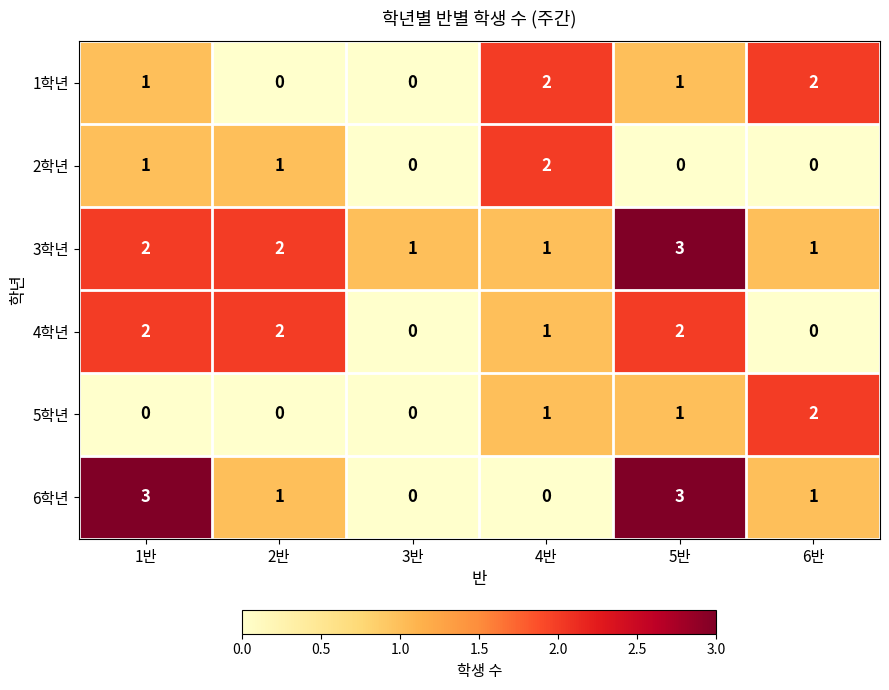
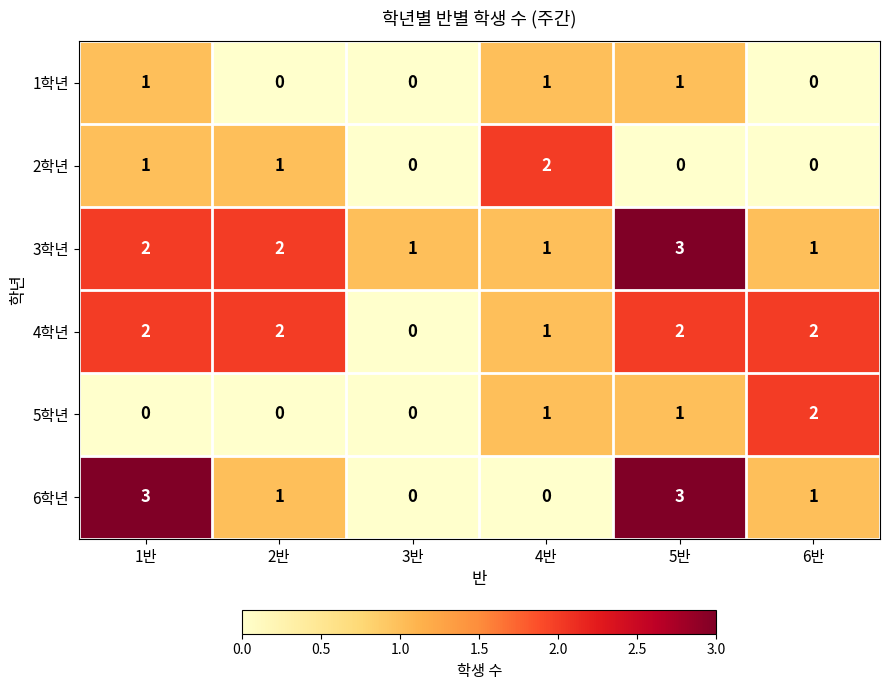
  {
    "1학년": {
      "1반": 1,
      "2반": 0,
      "3반": 0,
-     "4반": 2,
+     "4반": 1,
      "5반": 1,
-     "6반": 2
+     "6반": 0
    },
    "2학년": {
      "1반": 1,
      "2반": 1,
      "3반": 0,
      "4반": 2,
      "5반": 0,
      "6반": 0
    },
    "3학년": {
      "1반": 2,
      "2반": 2,
      "3반": 1,
      "4반": 1,
      "5반": 3,
      "6반": 1
    },
    "4학년": {
      "1반": 2,
      "2반": 2,
      "3반": 0,
      "4반": 1,
      "5반": 2,
-     "6반": 0
+     "6반": 2
    },
    "5학년": {
      "1반": 0,
      "2반": 0,
      "3반": 0,
      "4반": 1,
      "5반": 1,
      "6반": 2
    },
    "6학년": {
      "1반": 3,
      "2반": 1,
      "3반": 0,
      "4반": 0,
      "5반": 3,
      "6반": 1
    }
  }
